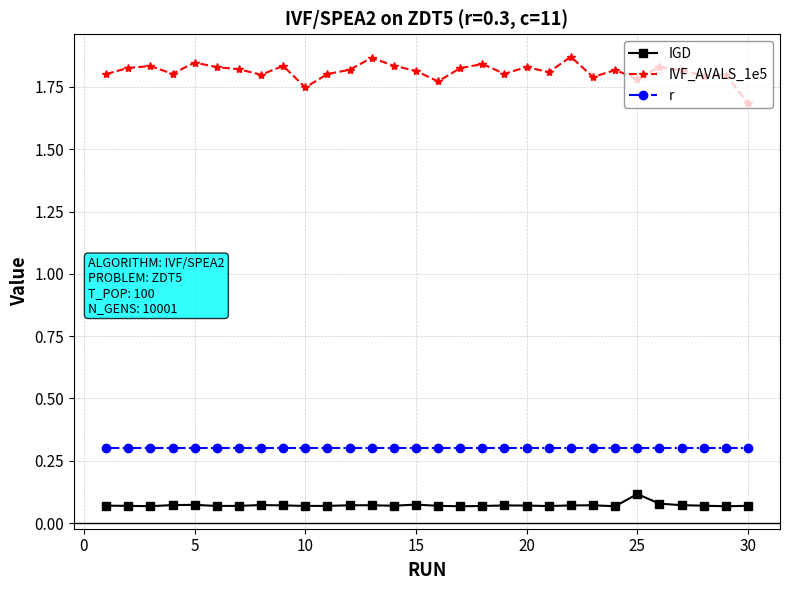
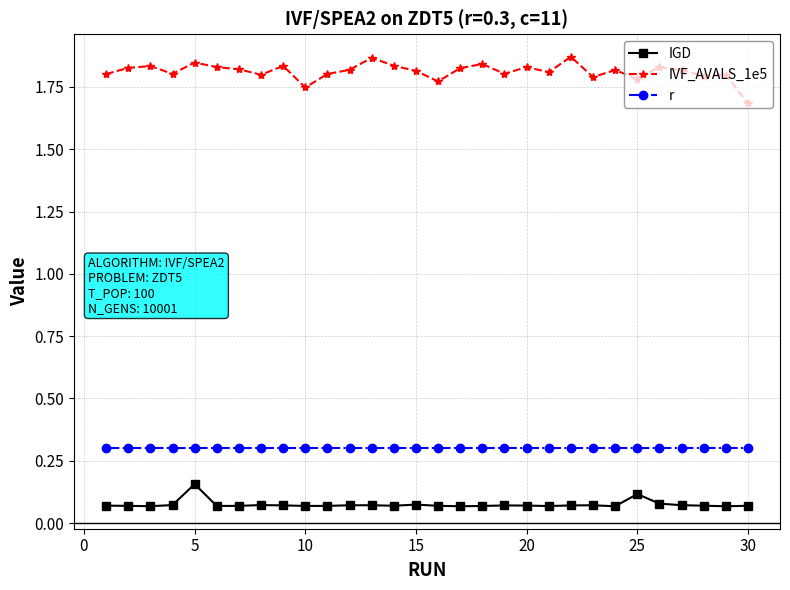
  {
    "IGD": {
-     "5": 0.07,
+     "5": 0.16,
      "10": 0.07,
      "15": 0.07,
      "20": 0.07,
      "25": 0.12,
      "30": 0.07
    },
    "IVF_AVALS_1e5": {
      "5": 1.85,
      "10": 1.75,
      "15": 1.81,
      "20": 1.83
    },
    "r": {
      "5": 0.30,
      "10": 0.30,
      "15": 0.30,
      "20": 0.30,
      "25": 0.30,
      "30": 0.30
    }
  }
